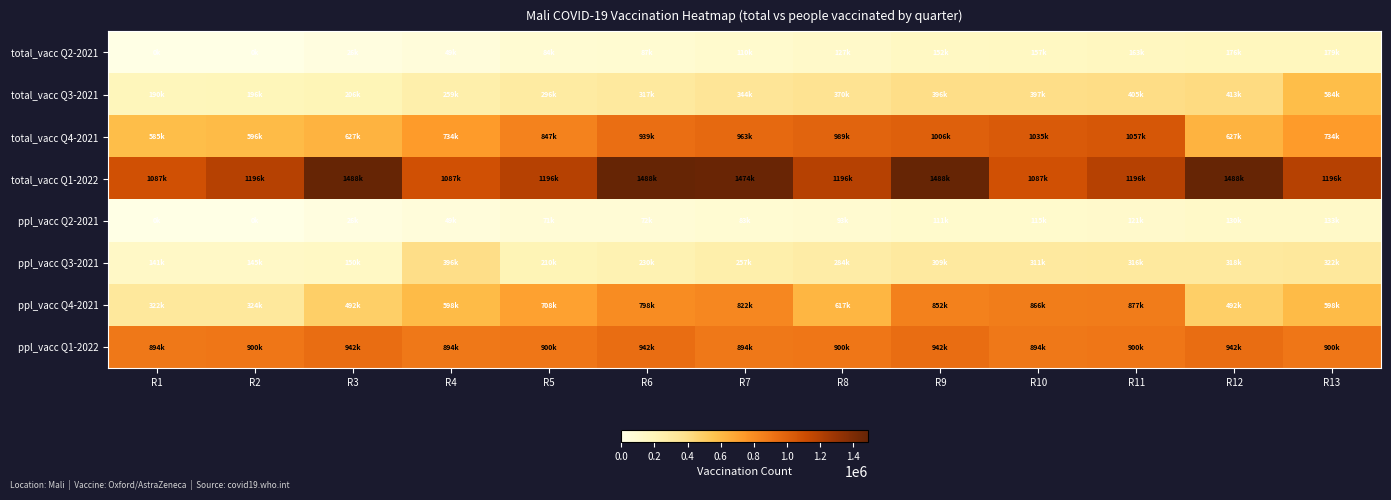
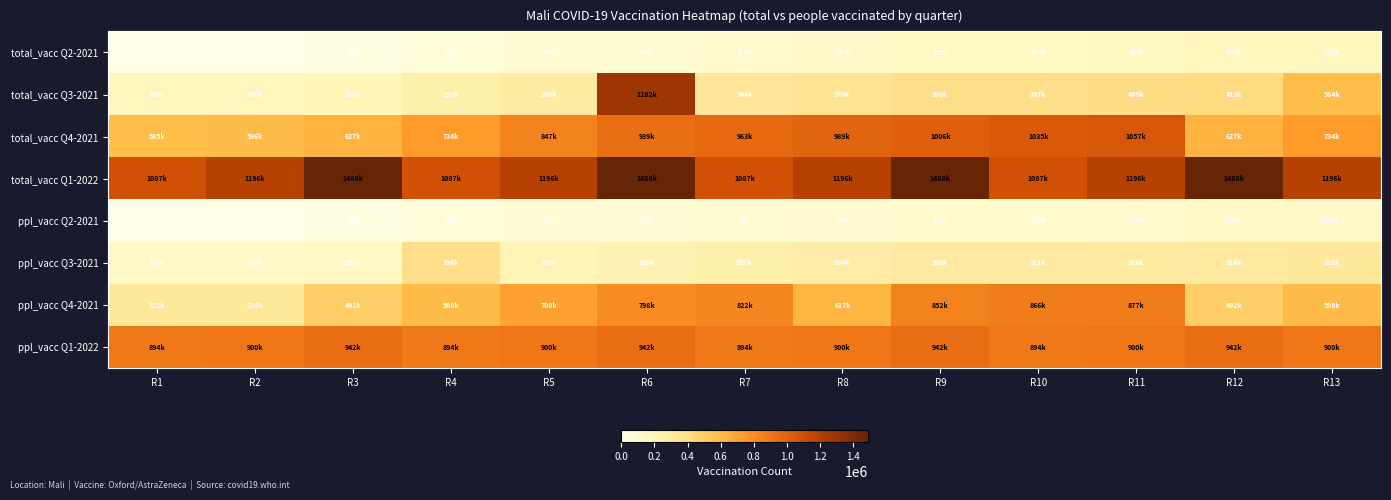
  {
    "total_vacc Q2-2021": {
      "R7": "110k",
      "R8": "127k",
      "R9": "152k",
      "R10": "157k",
      "R11": "163k",
      "R12": "176k",
      "R13": "179k"
    },
    "total_vacc Q3-2021": {
      "R1": "190k",
      "R2": "196k",
      "R3": "206k",
      "R4": "259k",
      "R5": "296k",
-     "R6": "317k",
+     "R6": "1282k",
      "R7": "344k",
      "R8": "370k",
      "R9": "396k",
      "R10": "397k",
      "R11": "405k",
      "R12": "413k",
      "R13": "584k"
    },
    "total_vacc Q4-2021": {
      "R1": "585k",
      "R2": "596k",
      "R3": "627k",
      "R4": "734k",
      "R5": "847k",
      "R6": "939k",
      "R7": "963k",
      "R8": "989k",
      "R9": "1006k",
      "R10": "1035k",
      "R11": "1057k",
      "R12": "627k",
      "R13": "734k"
    },
    "total_vacc Q1-2022": {
      "R1": "1087k",
      "R2": "1196k",
      "R3": "1488k",
      "R4": "1087k",
      "R5": "1196k",
      "R6": "1488k",
-     "R7": "1474k",
+     "R7": "1087k",
      "R8": "1196k",
      "R9": "1488k",
      "R10": "1087k",
      "R11": "1196k",
      "R12": "1488k",
      "R13": "1196k"
    },
    "ppl_vacc Q2-2021": {
      "R9": "111k",
      "R10": "115k",
      "R11": "121k",
      "R12": "130k",
      "R13": "133k"
    },
    "ppl_vacc Q3-2021": {
      "R1": "141k",
      "R2": "145k",
      "R3": "150k",
      "R4": "396k",
      "R5": "210k",
      "R6": "230k",
      "R7": "257k",
      "R8": "284k",
      "R9": "309k",
      "R10": "311k",
      "R11": "316k",
      "R12": "318k",
      "R13": "322k"
    },
    "ppl_vacc Q4-2021": {
      "R1": "322k",
      "R2": "324k",
      "R3": "492k",
      "R4": "598k",
      "R5": "708k",
      "R6": "798k",
      "R7": "822k",
      "R8": "617k",
      "R9": "852k",
      "R10": "866k",
      "R11": "877k",
      "R12": "492k",
      "R13": "598k"
    },
    "ppl_vacc Q1-2022": {
      "R1": "894k",
      "R2": "900k",
      "R3": "942k",
      "R4": "894k",
      "R5": "900k",
      "R6": "942k",
      "R7": "894k",
      "R8": "900k",
      "R9": "942k",
      "R10": "894k",
      "R11": "900k",
      "R12": "942k",
      "R13": "900k"
    }
  }
